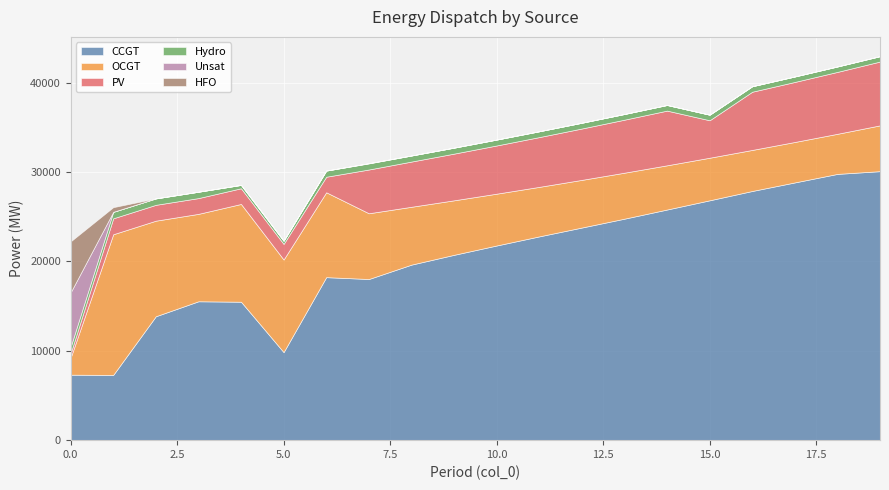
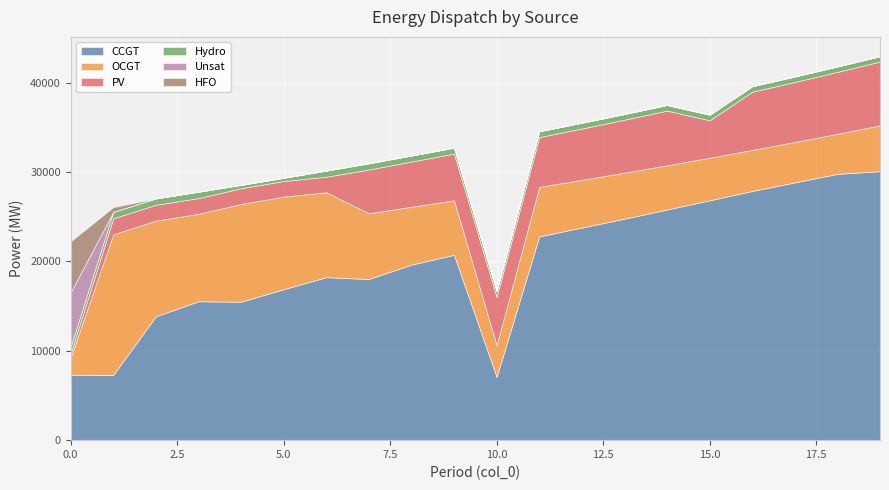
  {
    "CCGT": {
      "0.0": 7000,
-     "5.0": 10000,
-     "10.0": 22000,
+     "5.0": 17000,
+     "10.0": 7000,
      "15.0": 27000
    },
    "OCGT": {
      "0.0": 2000,
      "5.0": 10000,
-     "10.0": 6000,
+     "10.0": 4000,
      "15.0": 5000
    },
    "PV": {
      "0.0": 0,
      "5.0": 2000,
      "10.0": 5000,
      "15.0": 4000
    },
    "Hydro": {
      "0.0": 1000
    },
    "Unsat": {
      "0.0": 6000
    },
    "HFO": {
      "0.0": 6000
    }
  }
